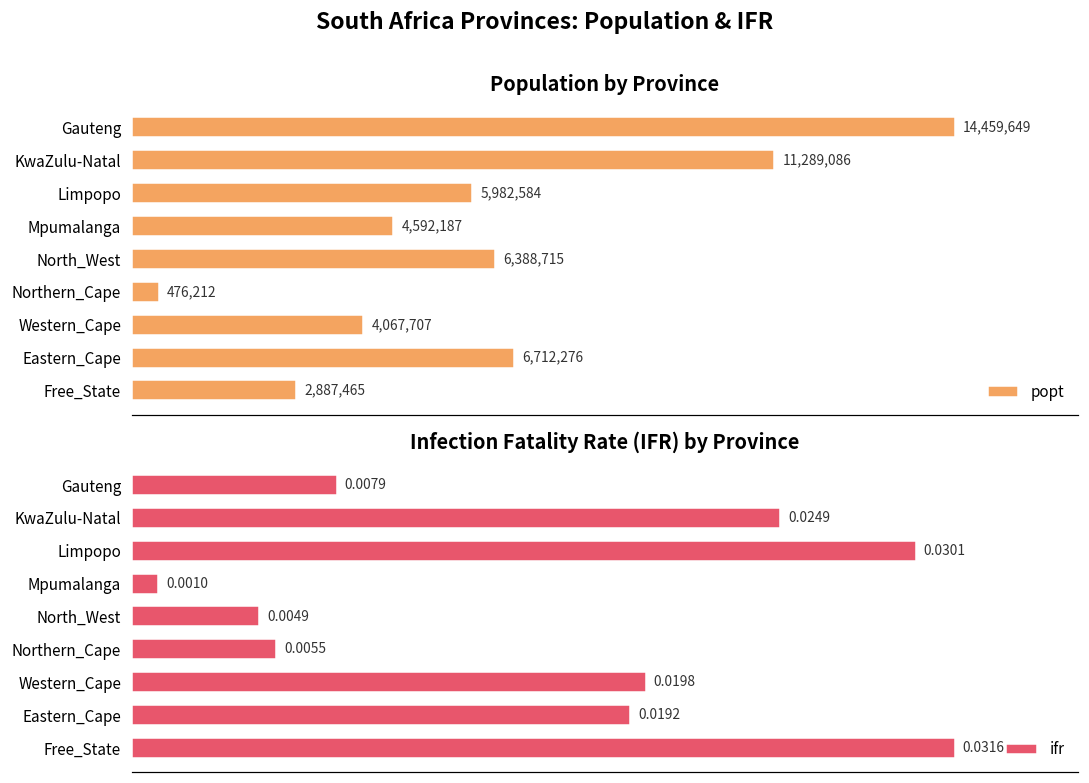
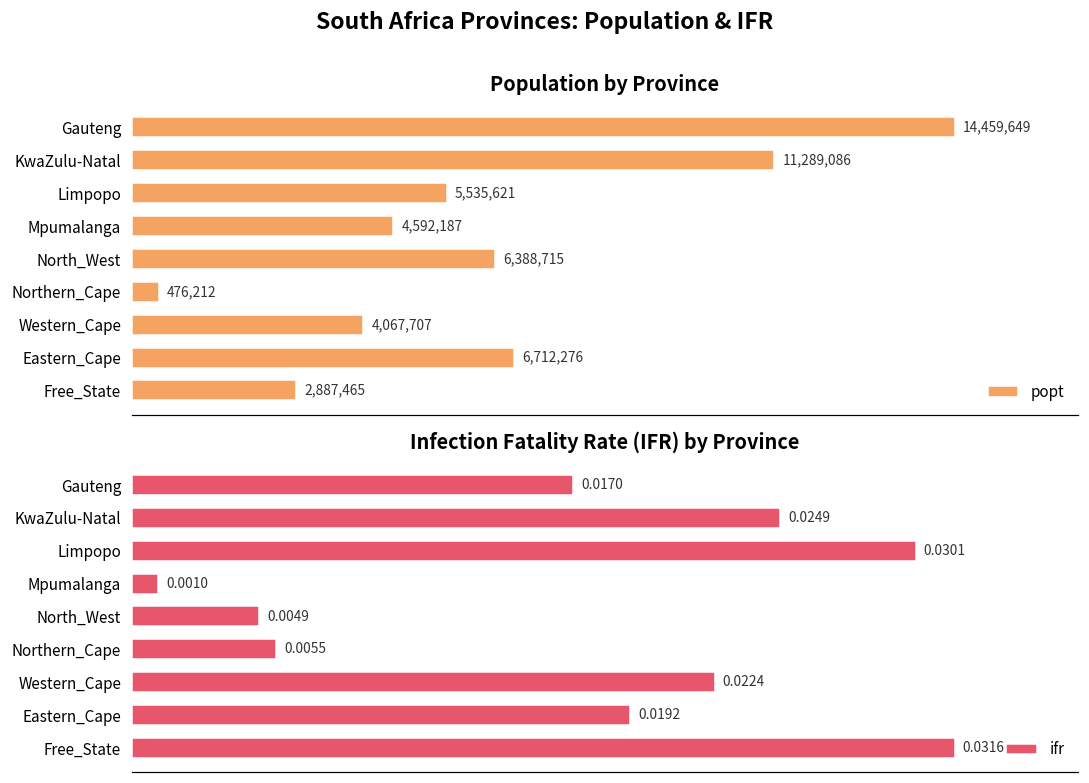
  {
    "Population by Province": {
      "Gauteng": "14,459,649",
      "KwaZulu-Natal": "11,289,086",
-     "Limpopo": "5,982,584",
+     "Limpopo": "5,535,621",
      "Mpumalanga": "4,592,187",
      "North_West": "6,388,715",
      "Northern_Cape": "476,212",
      "Western_Cape": "4,067,707",
      "Eastern_Cape": "6,712,276",
      "Free_State": "2,887,465"
    },
    "Infection Fatality Rate (IFR) by Province": {
-     "Gauteng": "0.0079",
+     "Gauteng": "0.0170",
      "KwaZulu-Natal": "0.0249",
      "Limpopo": "0.0301",
      "Mpumalanga": "0.0010",
      "North_West": "0.0049",
      "Northern_Cape": "0.0055",
-     "Western_Cape": "0.0198",
+     "Western_Cape": "0.0224",
      "Eastern_Cape": "0.0192",
      "Free_State": "0.0316"
    }
  }
